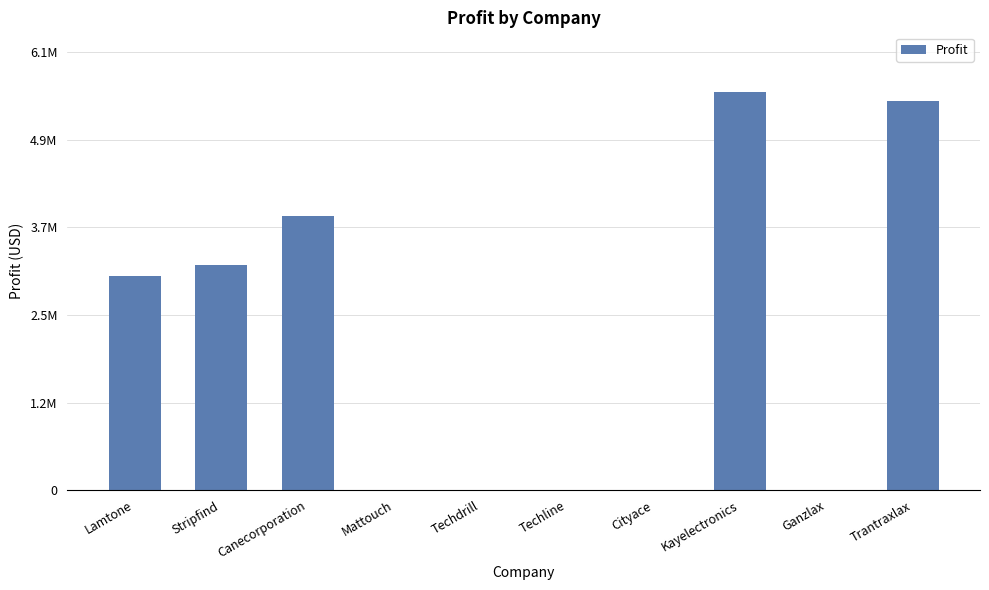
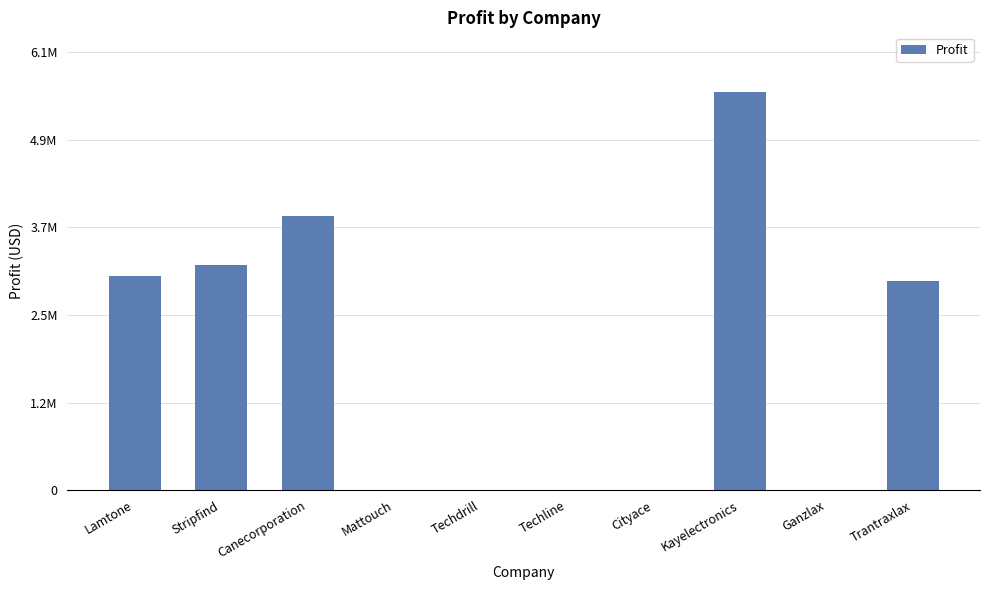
  {
    "Lamtone": 3000000,
    "Stripfind": 3100000,
    "Canecorporation": 3800000,
    "Mattouch": 0,
    "Techdrill": 0,
    "Techline": 0,
    "Cityace": 0,
    "Kayelectronics": 5600000,
    "Ganzlax": 0,
-   "Trantraxlax": 5500000
+   "Trantraxlax": 2900000
  }
